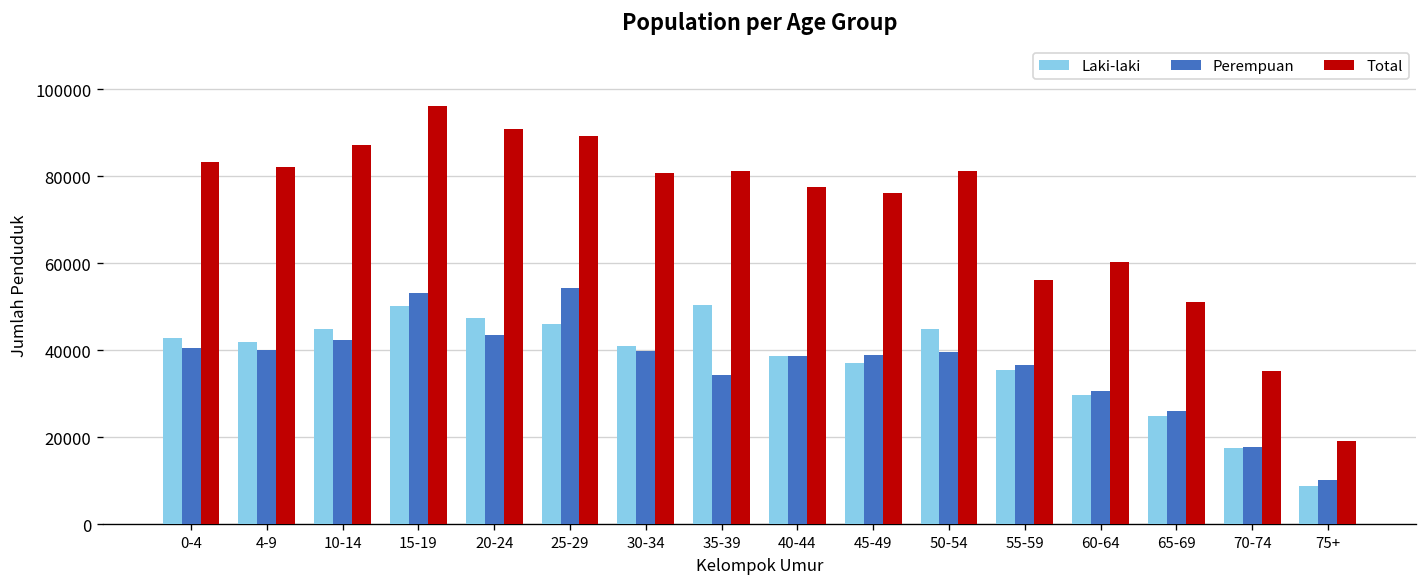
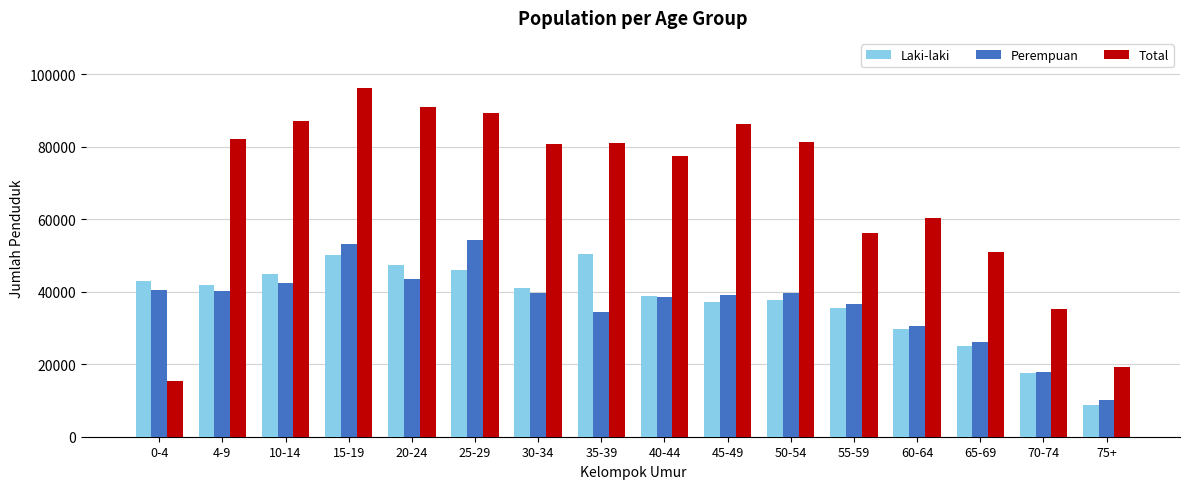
  {
    "Laki-laki": {
      "0-4": 43000,
      "4-9": 42000,
      "10-14": 45000,
      "15-19": 50000,
      "20-24": 47000,
      "25-29": 46000,
      "30-34": 41000,
      "35-39": 50000,
      "40-44": 39000,
      "45-49": 37000,
-     "50-54": 45000,
+     "50-54": 38000,
      "55-59": 35000,
      "60-64": 30000,
      "65-69": 25000,
      "70-74": 17000,
      "75+": 9000
    },
    "Perempuan": {
      "0-4": 41000,
      "4-9": 40000,
      "10-14": 42000,
      "15-19": 53000,
      "20-24": 43000,
      "25-29": 54000,
      "30-34": 40000,
      "35-39": 34000,
      "40-44": 39000,
      "45-49": 39000,
      "50-54": 40000,
      "55-59": 37000,
      "60-64": 31000,
      "65-69": 26000,
      "70-74": 18000,
      "75+": 10000
    },
    "Total": {
-     "0-4": 83000,
+     "0-4": 15000,
      "4-9": 82000,
      "10-14": 87000,
      "15-19": 96000,
      "20-24": 91000,
      "25-29": 89000,
      "30-34": 81000,
      "35-39": 81000,
      "40-44": 77000,
-     "45-49": 76000,
+     "45-49": 86000,
      "50-54": 81000,
      "55-59": 56000,
      "60-64": 60000,
      "65-69": 51000,
      "70-74": 35000,
      "75+": 19000
    }
  }
